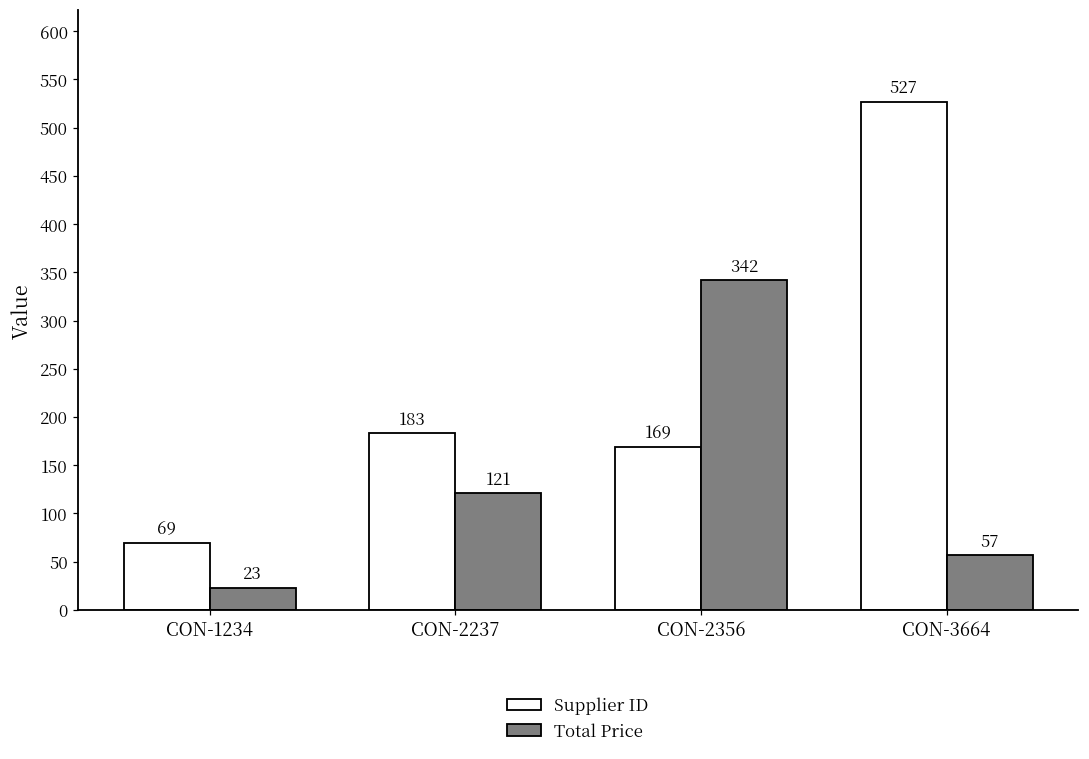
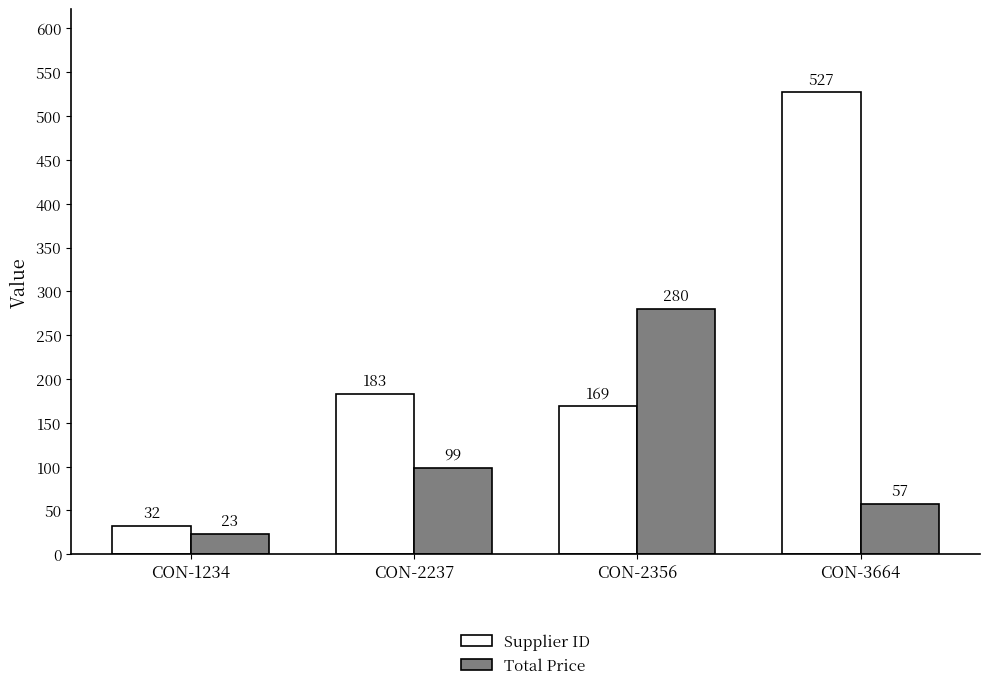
  {
    "Supplier ID": {
-     "CON-1234": 69,
+     "CON-1234": 32,
      "CON-2237": 183,
      "CON-2356": 169,
      "CON-3664": 527
    },
    "Total Price": {
      "CON-1234": 23,
-     "CON-2237": 121,
-     "CON-2356": 342,
+     "CON-2237": 99,
+     "CON-2356": 280,
      "CON-3664": 57
    }
  }
